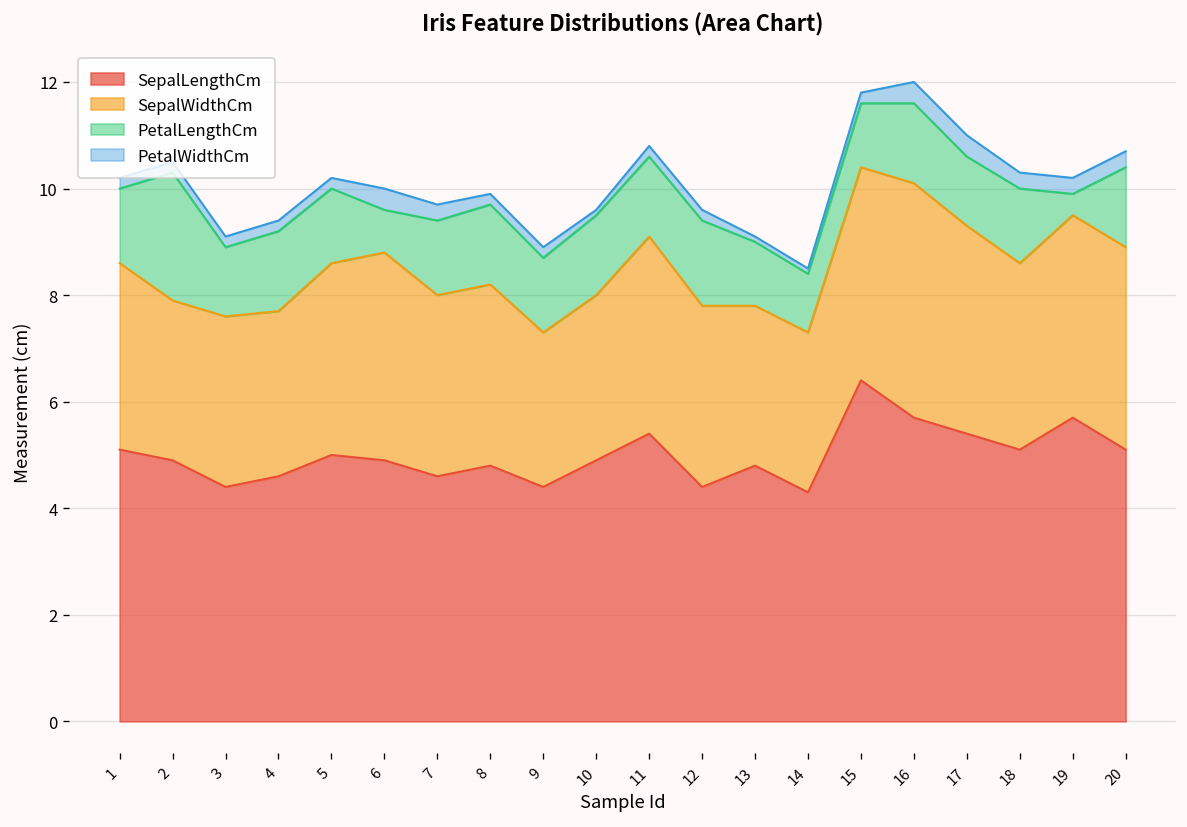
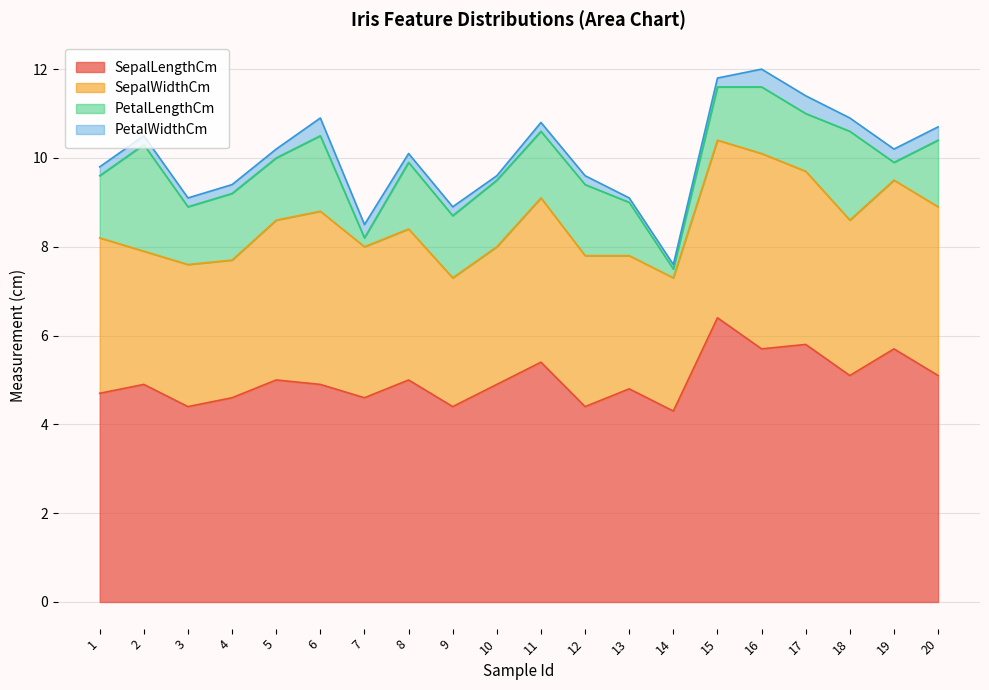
  {
    "SepalLengthCm": {
-     "1": 5.1,
+     "1": 4.7,
      "2": 4.9,
      "3": 4.4,
      "4": 4.6,
      "5": 5.0,
      "6": 4.9,
      "7": 4.6,
-     "8": 4.8,
+     "8": 5.0,
      "9": 4.4,
      "10": 4.9,
      "11": 5.4,
      "12": 4.4,
      "13": 4.8,
      "14": 4.3,
      "15": 6.4,
      "16": 5.7,
-     "17": 5.4,
+     "17": 5.8,
      "18": 5.1,
      "19": 5.7,
      "20": 5.1
    },
    "SepalWidthCm": {
      "1": 3.5,
      "2": 3.0,
      "3": 3.2,
      "4": 3.1,
      "5": 3.6,
      "6": 3.9,
      "7": 3.4,
      "8": 3.4,
      "9": 2.9,
      "10": 3.1,
      "11": 3.7,
      "12": 3.4,
      "13": 3.0,
      "14": 3.0,
      "15": 4.0,
      "16": 4.4,
      "17": 3.9,
      "18": 3.5,
      "19": 3.8,
      "20": 3.8
    },
    "PetalLengthCm": {
      "1": 1.4,
      "3": 1.3,
      "4": 1.5,
      "5": 1.4,
-     "6": 0.8,
-     "7": 1.4,
+     "6": 1.7,
+     "7": 0.2,
      "8": 1.5,
      "9": 1.4,
      "10": 1.5,
      "11": 1.5,
      "12": 1.6,
      "13": 1.2,
-     "14": 1.1,
+     "14": 0.2,
      "15": 1.2,
      "16": 1.5,
      "17": 1.3,
-     "18": 1.4,
+     "18": 2.0,
      "19": 0.4,
      "20": 1.5
    },
    "PetalWidthCm": {
      "1": 0.2,
      "3": 0.2,
      "4": 0.2,
      "5": 0.2,
      "6": 0.4,
      "7": 0.3,
      "8": 0.2,
      "9": 0.2,
      "10": 0.1,
      "11": 0.2,
      "12": 0.2,
      "13": 0.1,
      "14": 0.1,
      "15": 0.2,
      "16": 0.4,
      "17": 0.4,
      "18": 0.3,
      "19": 0.3,
      "20": 0.3
    }
  }
